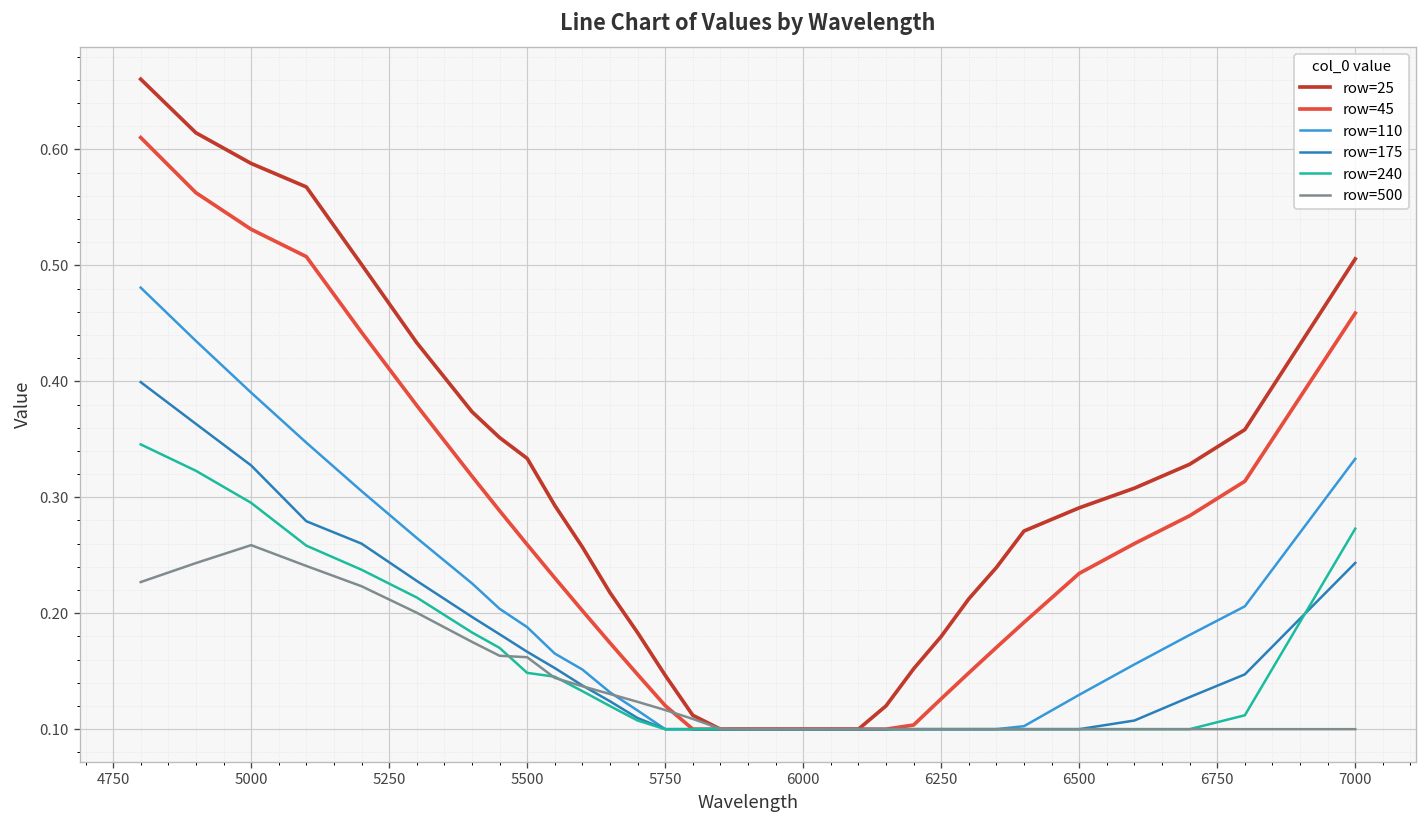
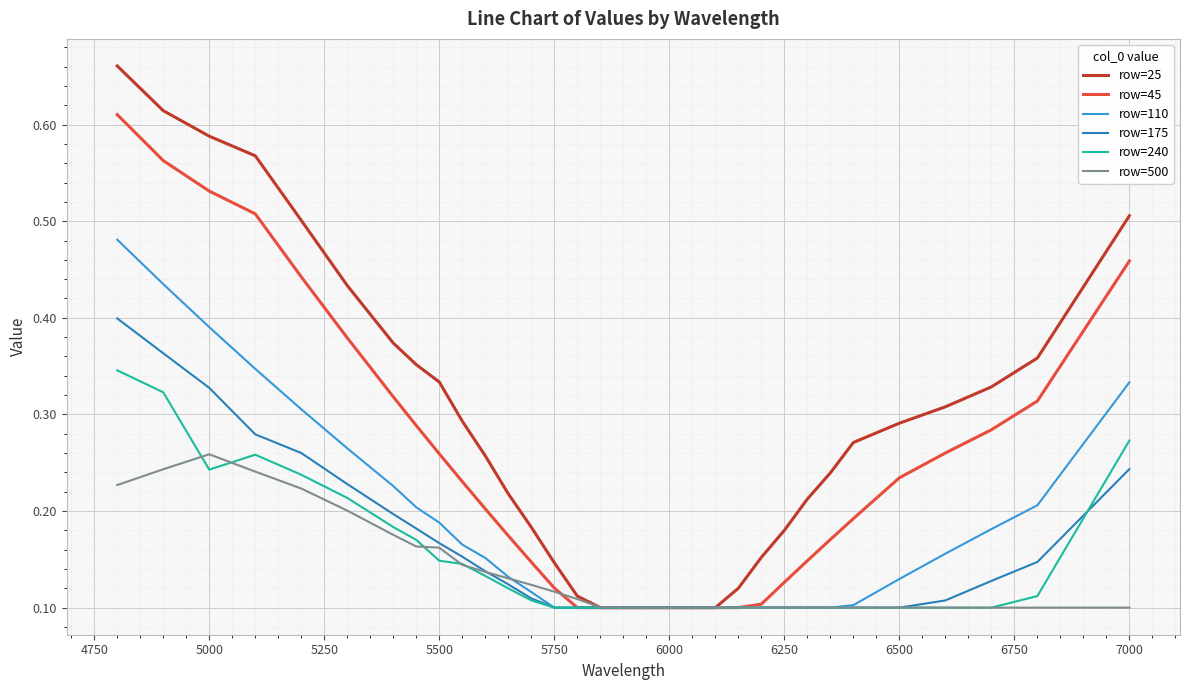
  {
    "row=240": {
-     "5000": 0.30,
+     "5000": 0.24,
      "5500": 0.15,
      "7000": 0.27
    },
    "row=500": {
      "5000": 0.26,
      "5500": 0.16,
      "5750": 0.12,
      "7000": 0.10
    }
  }
